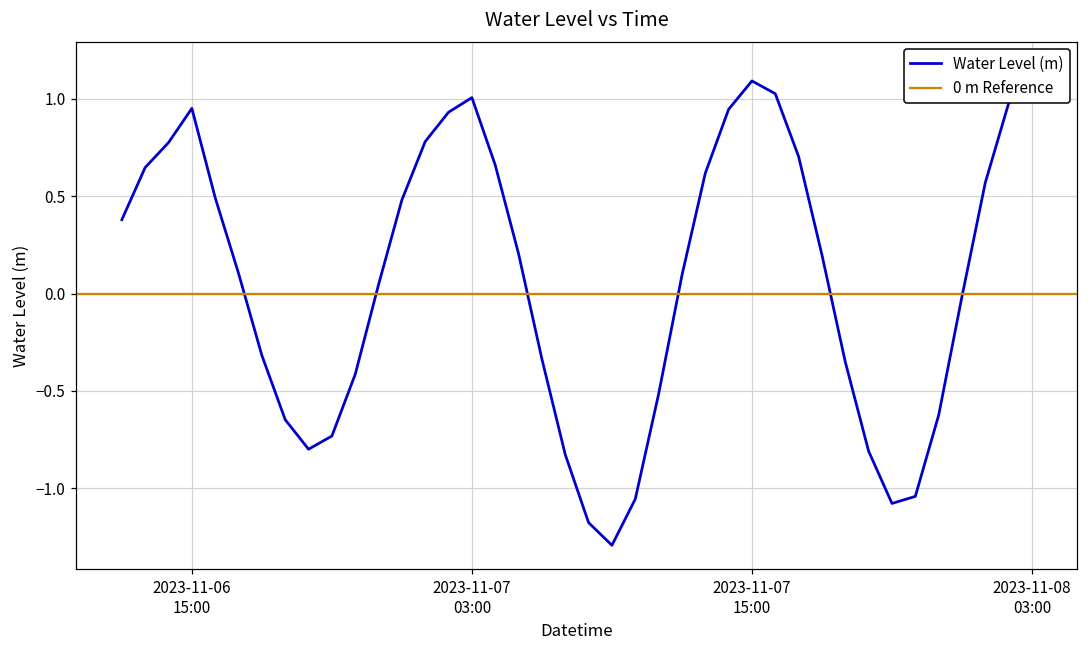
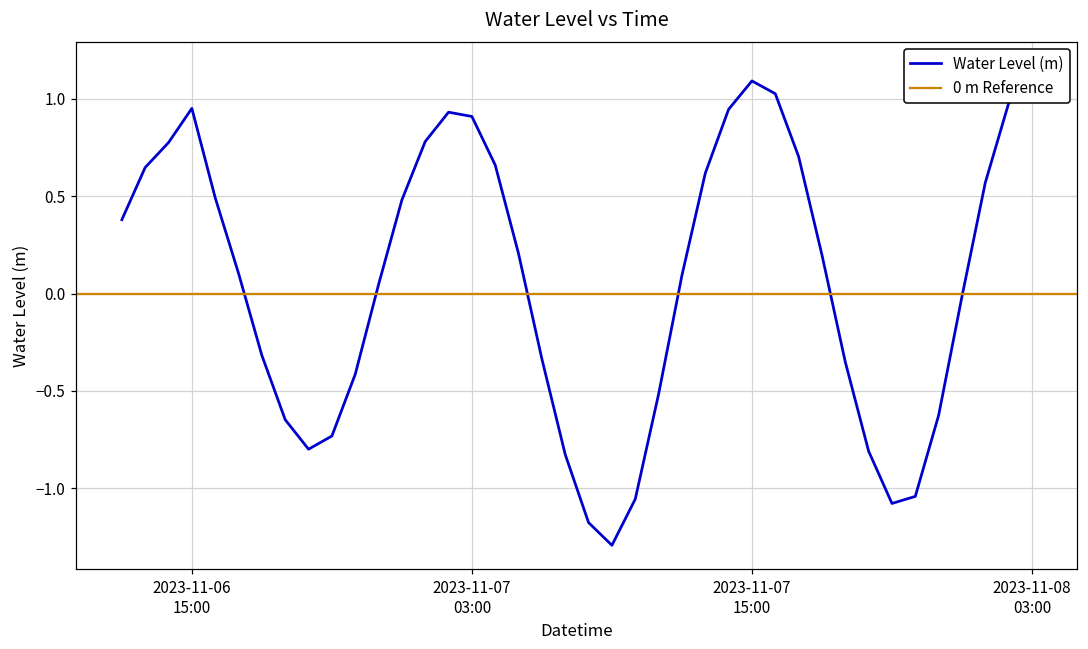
  {
    "2023-11-06 15:00": 0.95,
-   "2023-11-07 03:00": 1.01,
+   "2023-11-07 03:00": 0.91,
    "2023-11-07 15:00": 1.09
  }
